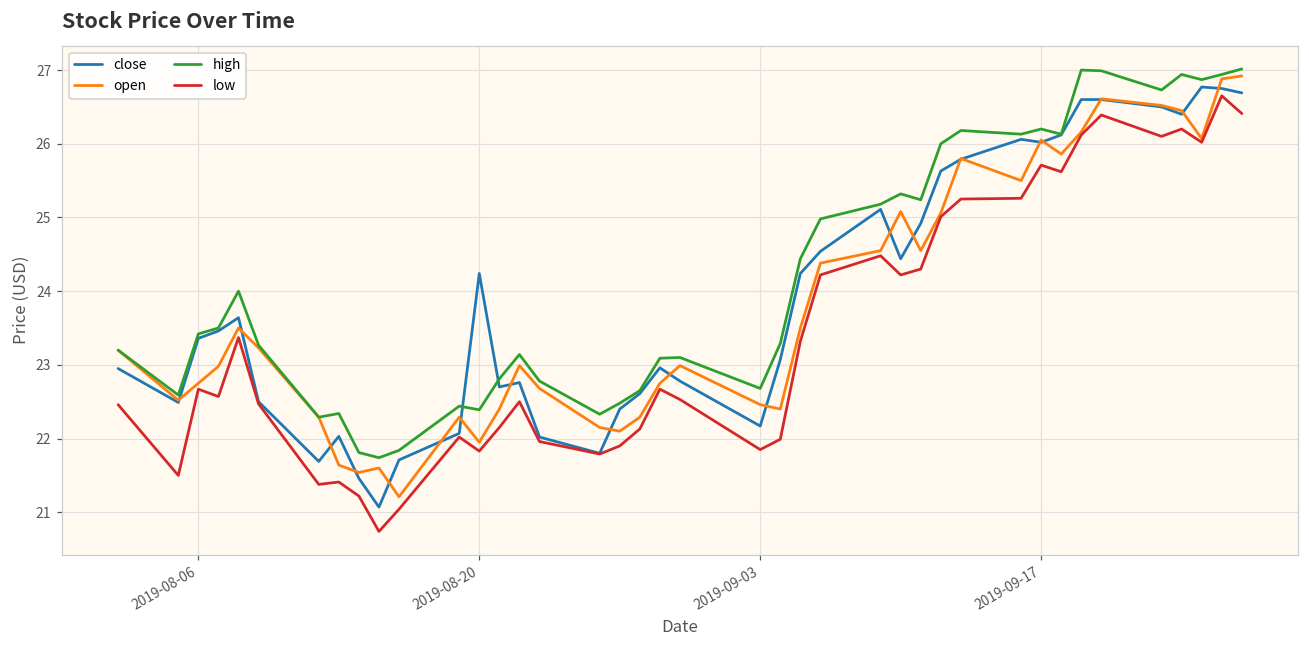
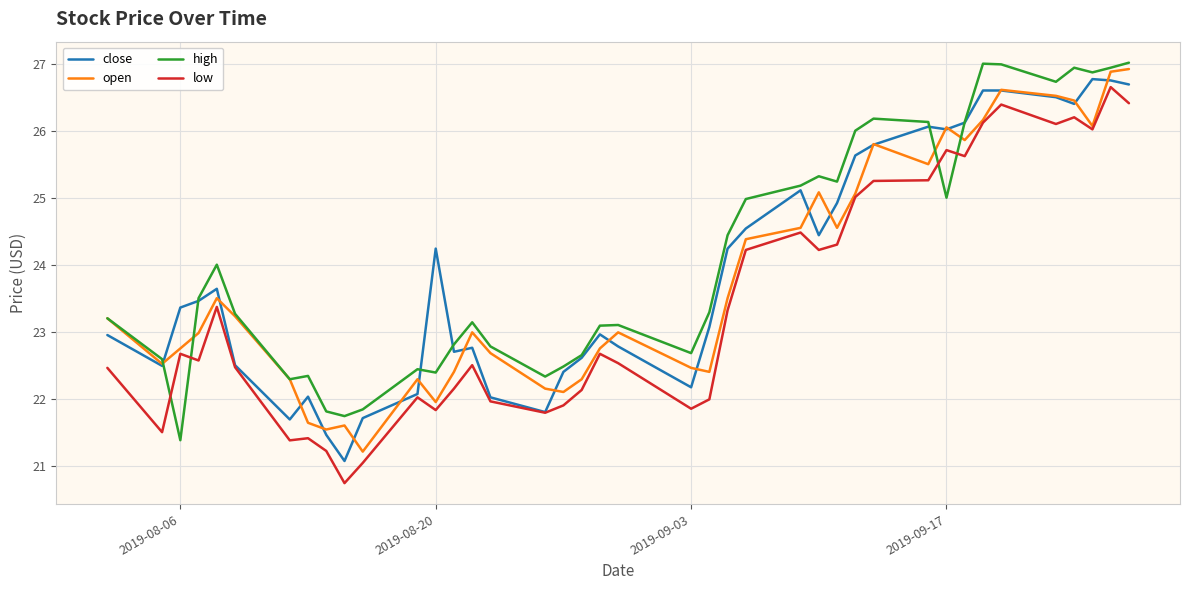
  {
    "close": {
      "2019-08-06": 23.4,
      "2019-08-20": 24.2,
      "2019-09-03": 22.2
    },
    "open": {
      "2019-08-06": 22.8,
      "2019-08-20": 22.0,
      "2019-09-03": 22.5
    },
    "high": {
-     "2019-08-06": 23.4,
+     "2019-08-06": 21.4,
      "2019-08-20": 22.4,
      "2019-09-03": 22.7,
-     "2019-09-17": 26.2
+     "2019-09-17": 25.0
    },
    "low": {
      "2019-08-06": 22.7,
      "2019-08-20": 21.8,
      "2019-09-03": 21.9,
      "2019-09-17": 25.7
    }
  }
